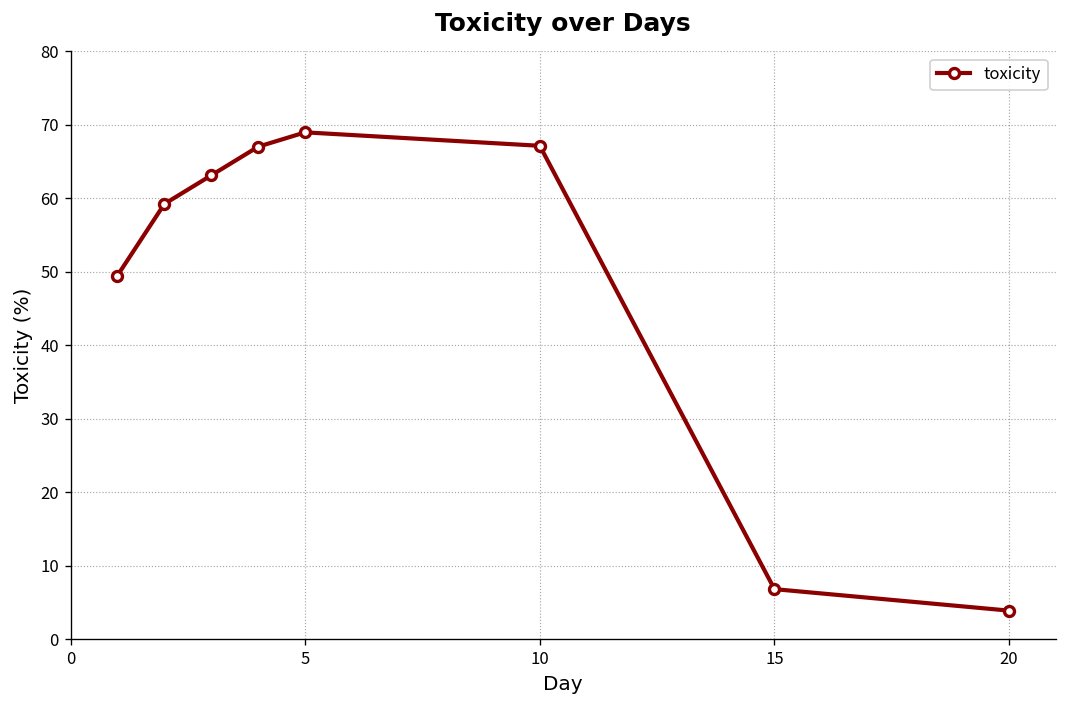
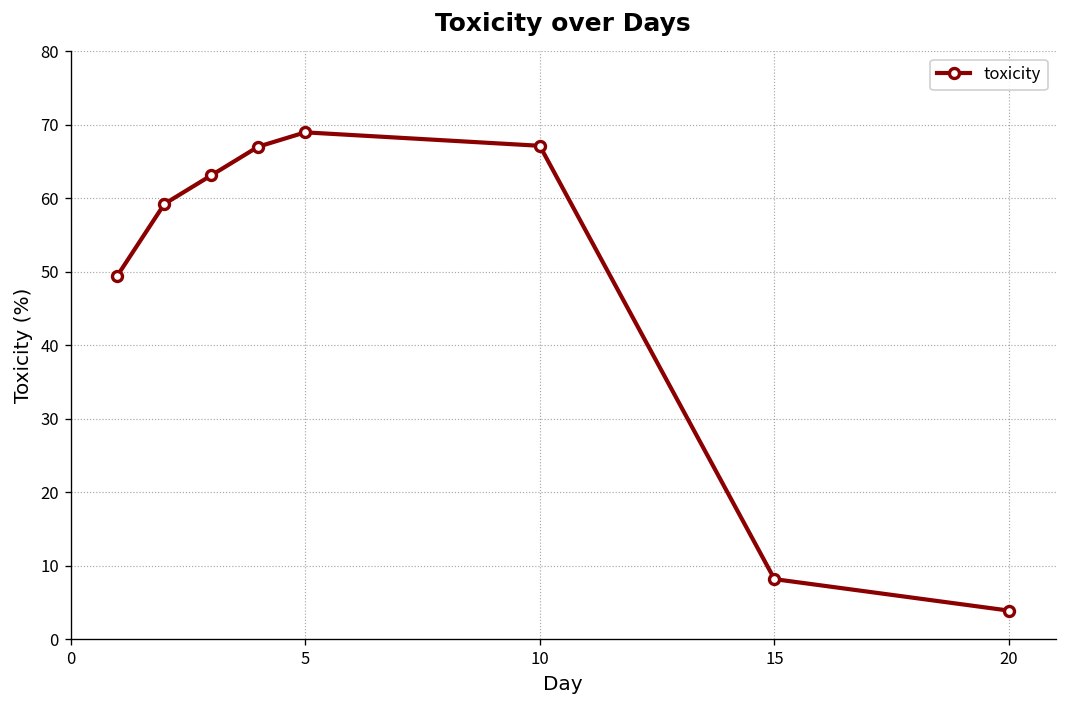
  {
    "5": 69,
    "10": 67,
-   "15": 7,
+   "15": 8,
    "20": 4
  }
